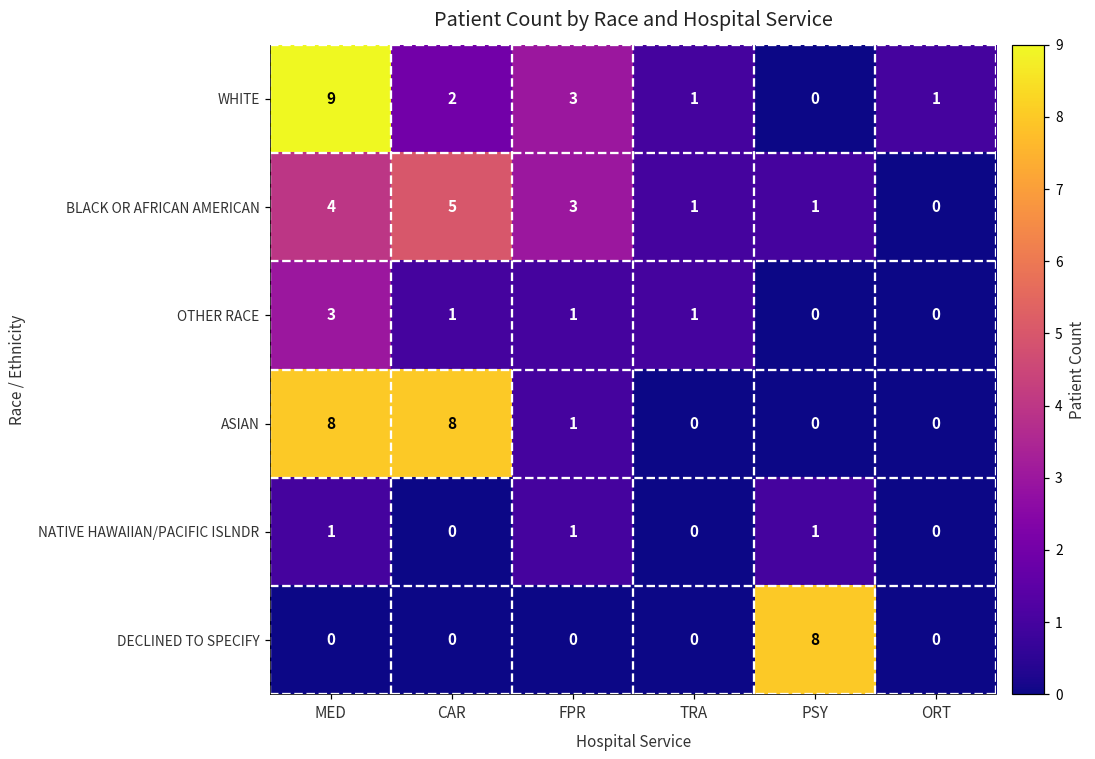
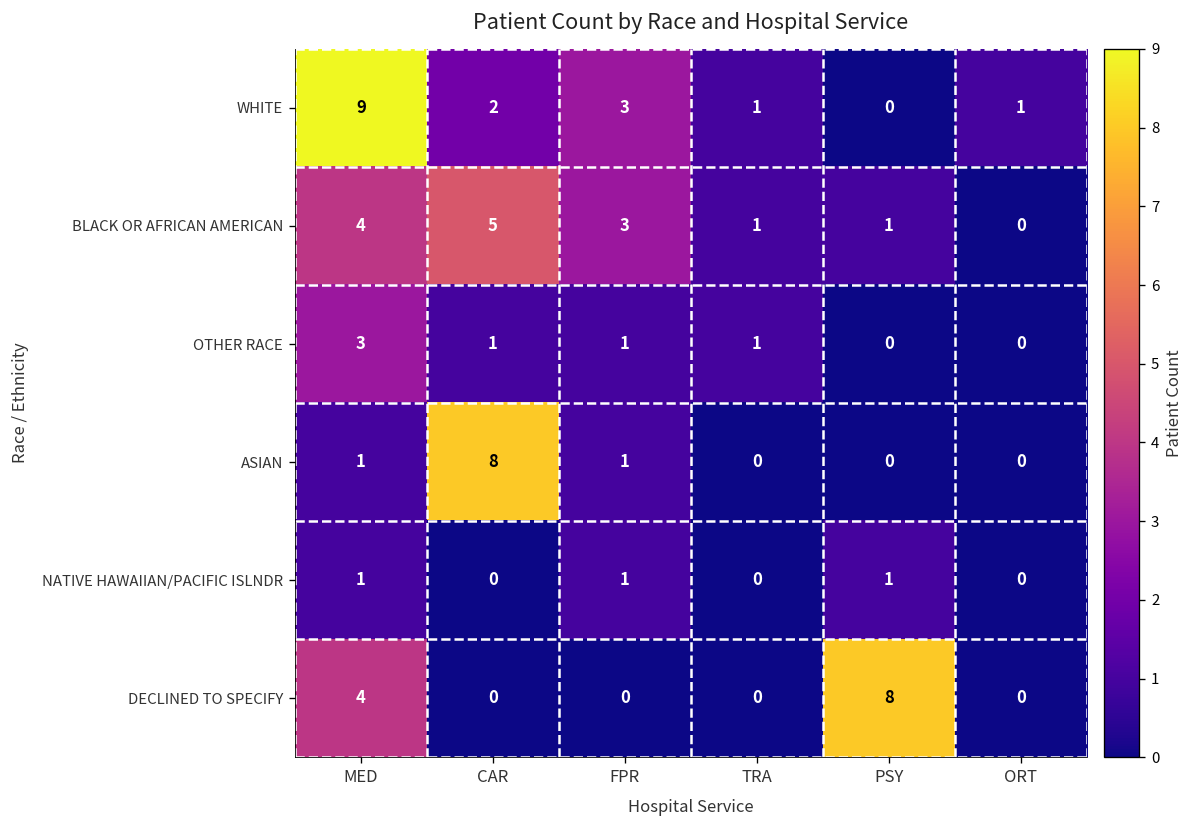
  {
    "WHITE": {
      "MED": 9,
      "CAR": 2,
      "FPR": 3,
      "TRA": 1,
      "PSY": 0,
      "ORT": 1
    },
    "BLACK OR AFRICAN AMERICAN": {
      "MED": 4,
      "CAR": 5,
      "FPR": 3,
      "TRA": 1,
      "PSY": 1,
      "ORT": 0
    },
    "OTHER RACE": {
      "MED": 3,
      "CAR": 1,
      "FPR": 1,
      "TRA": 1,
      "PSY": 0,
      "ORT": 0
    },
    "ASIAN": {
-     "MED": 8,
+     "MED": 1,
      "CAR": 8,
      "FPR": 1,
      "TRA": 0,
      "PSY": 0,
      "ORT": 0
    },
    "NATIVE HAWAIIAN/PACIFIC ISLNDR": {
      "MED": 1,
      "CAR": 0,
      "FPR": 1,
      "TRA": 0,
      "PSY": 1,
      "ORT": 0
    },
    "DECLINED TO SPECIFY": {
-     "MED": 0,
+     "MED": 4,
      "CAR": 0,
      "FPR": 0,
      "TRA": 0,
      "PSY": 8,
      "ORT": 0
    }
  }
